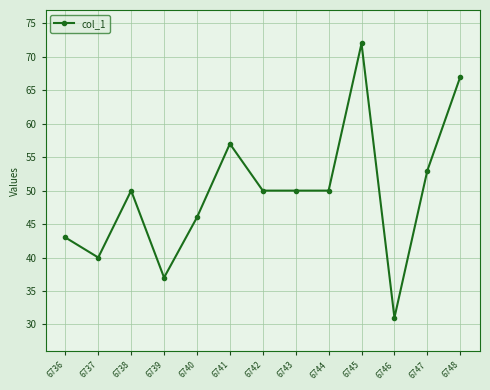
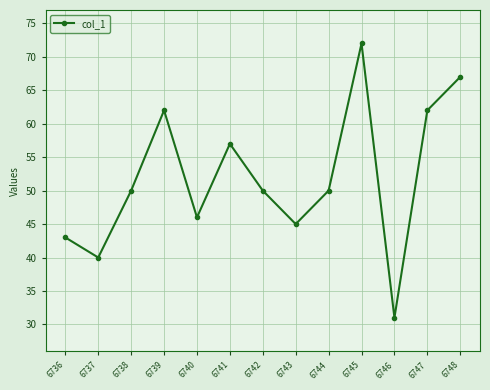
  {
    "6736": 43,
    "6737": 40,
    "6738": 50,
-   "6739": 37,
+   "6739": 62,
    "6740": 46,
    "6741": 57,
    "6742": 50,
-   "6743": 50,
+   "6743": 45,
    "6744": 50,
    "6745": 72,
    "6746": 31,
-   "6747": 53,
+   "6747": 62,
    "6748": 67
  }
